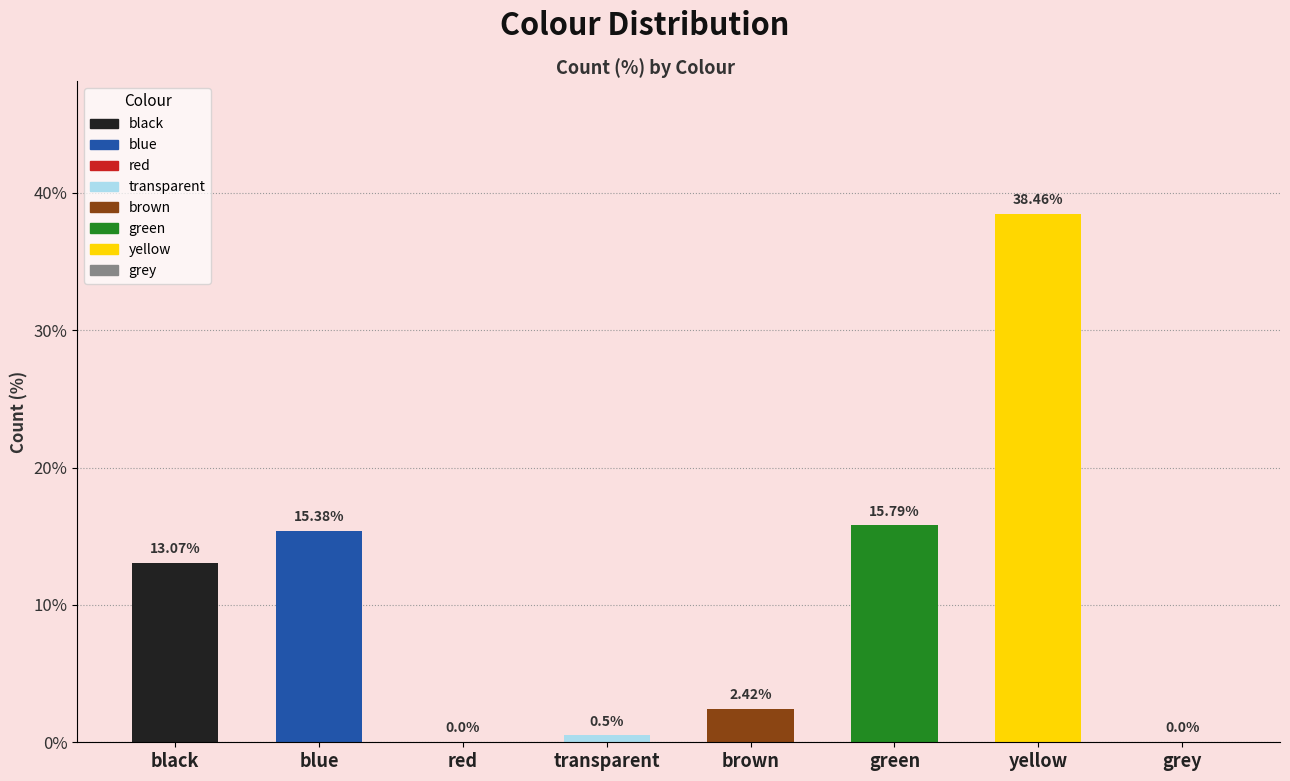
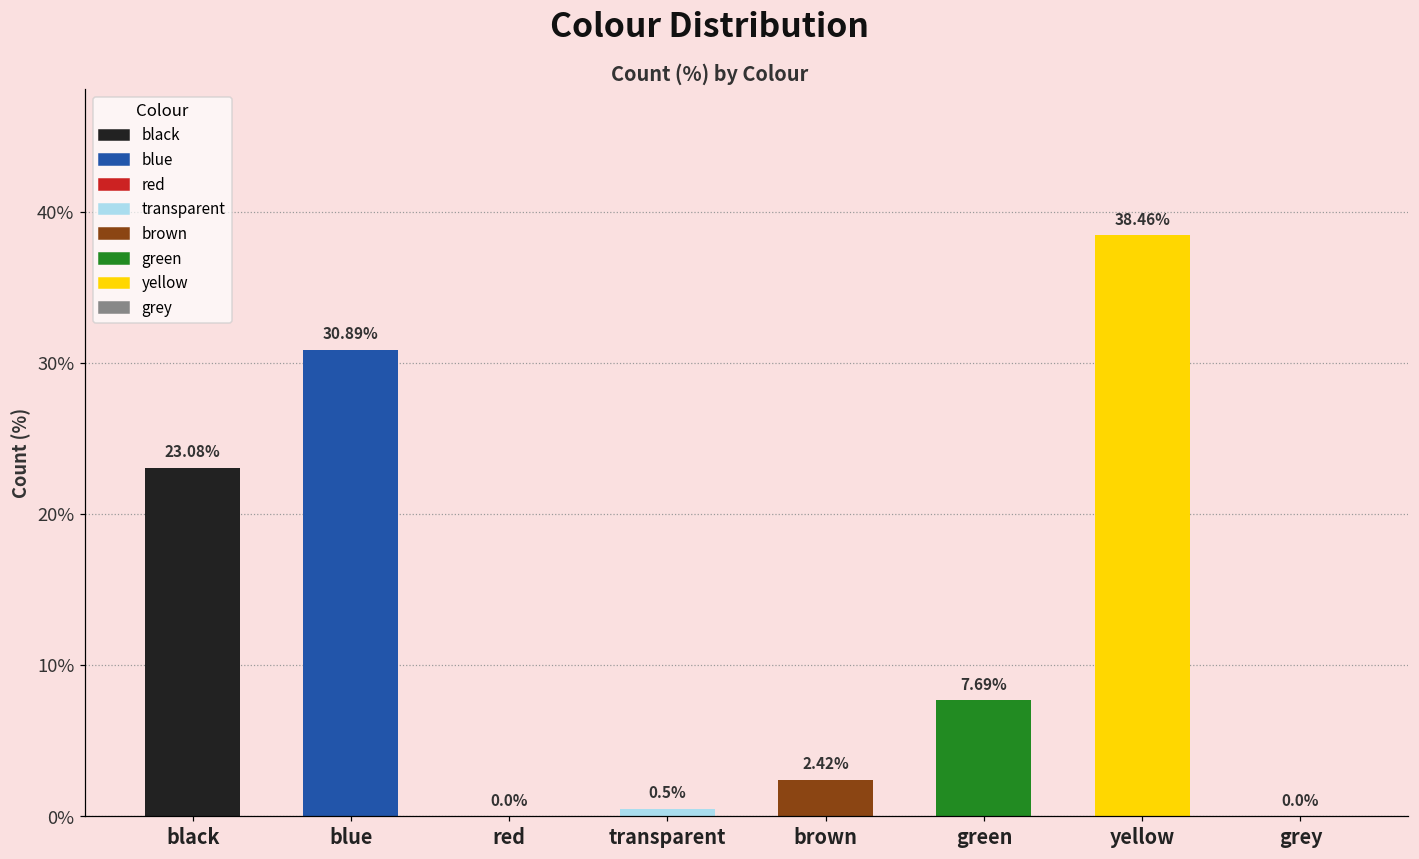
  {
-   "black": "13.07%",
-   "blue": "15.38%",
+   "black": "23.08%",
+   "blue": "30.89%",
    "red": "0.0%",
    "transparent": "0.5%",
    "brown": "2.42%",
-   "green": "15.79%",
+   "green": "7.69%",
    "yellow": "38.46%",
    "grey": "0.0%"
  }
